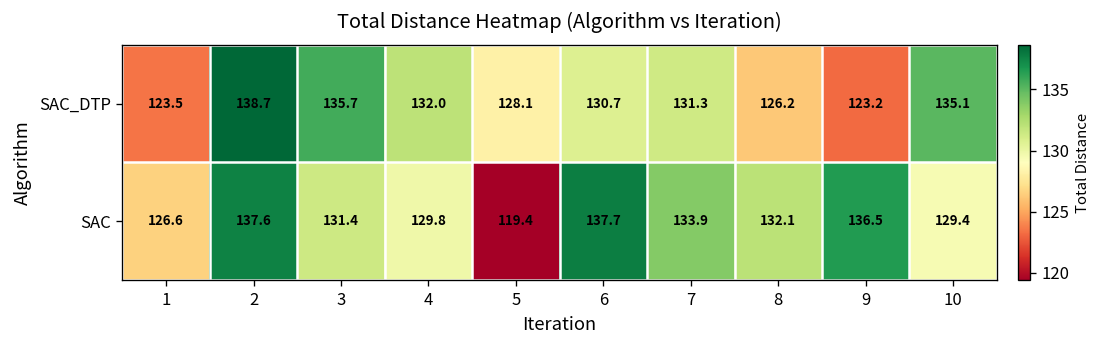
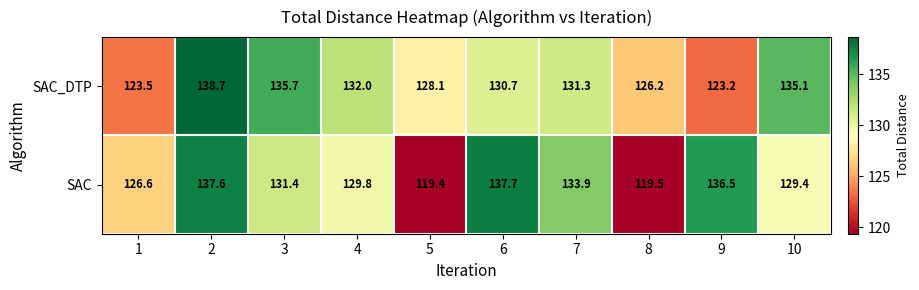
  {
    "SAC_DTP": {
      "1": 123.5,
      "2": 138.7,
      "3": 135.7,
      "4": 132.0,
      "5": 128.1,
      "6": 130.7,
      "7": 131.3,
      "8": 126.2,
      "9": 123.2,
      "10": 135.1
    },
    "SAC": {
      "1": 126.6,
      "2": 137.6,
      "3": 131.4,
      "4": 129.8,
      "5": 119.4,
      "6": 137.7,
      "7": 133.9,
-     "8": 132.1,
+     "8": 119.5,
      "9": 136.5,
      "10": 129.4
    }
  }
